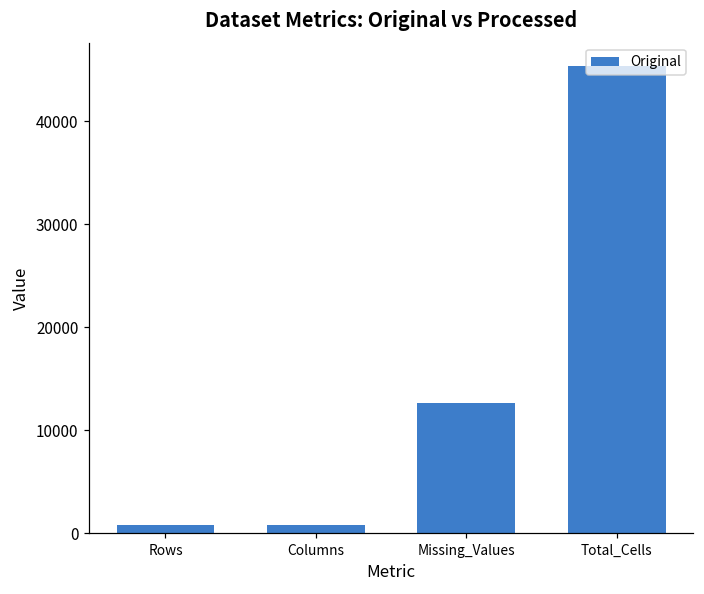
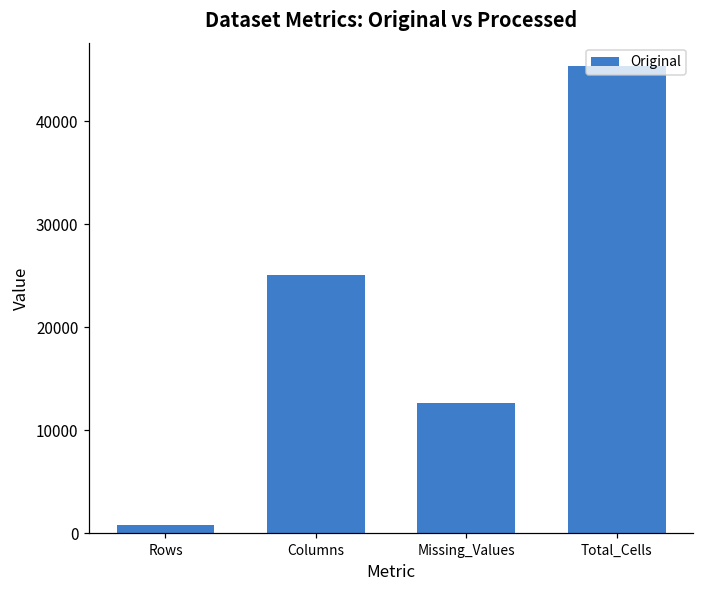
  {
    "Rows": 1000,
-   "Columns": 1000,
+   "Columns": 25000,
    "Missing_Values": 13000
  }
